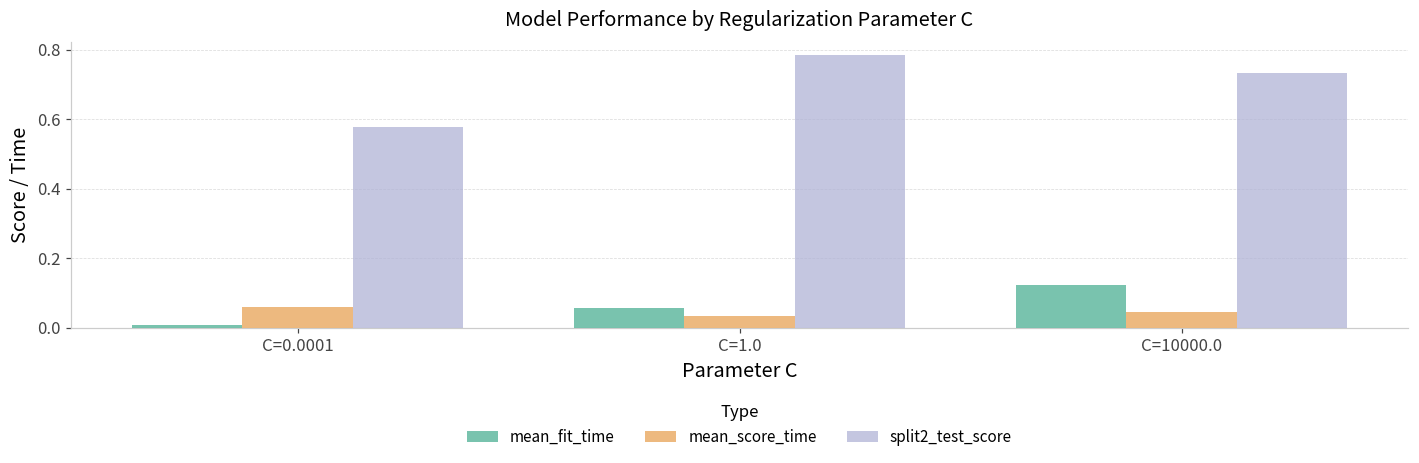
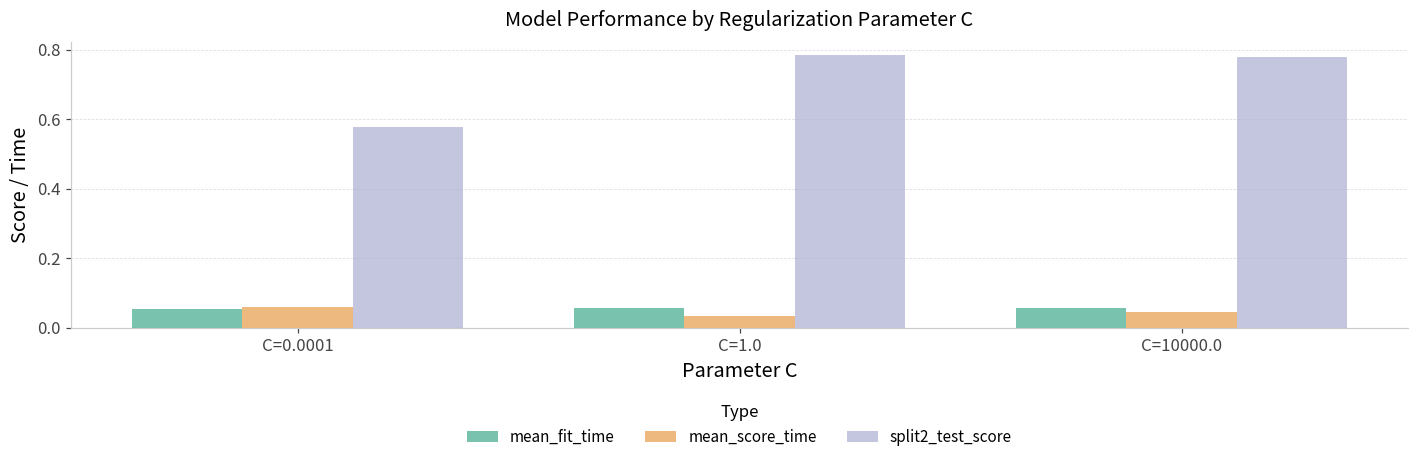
  {
    "mean_fit_time": {
-     "C=0.0001": 0.01,
+     "C=0.0001": 0.05,
      "C=1.0": 0.05,
-     "C=10000.0": 0.12
+     "C=10000.0": 0.05
    },
    "mean_score_time": {
      "C=0.0001": 0.06,
      "C=1.0": 0.03,
      "C=10000.0": 0.05
    },
    "split2_test_score": {
      "C=0.0001": 0.58,
      "C=1.0": 0.78,
-     "C=10000.0": 0.73
+     "C=10000.0": 0.78
    }
  }
